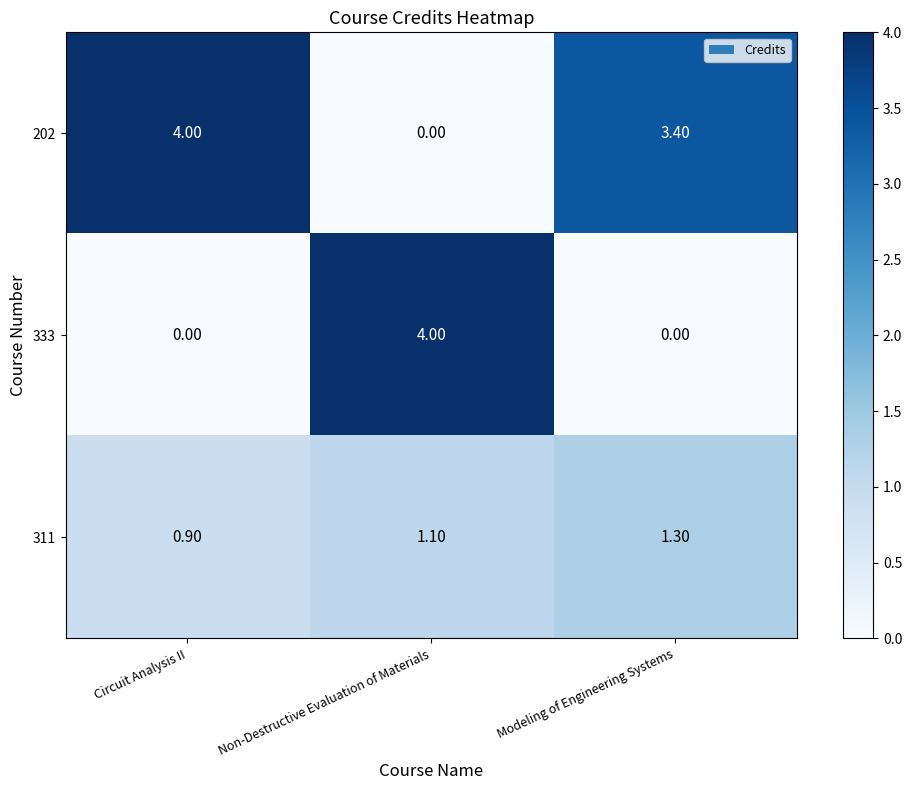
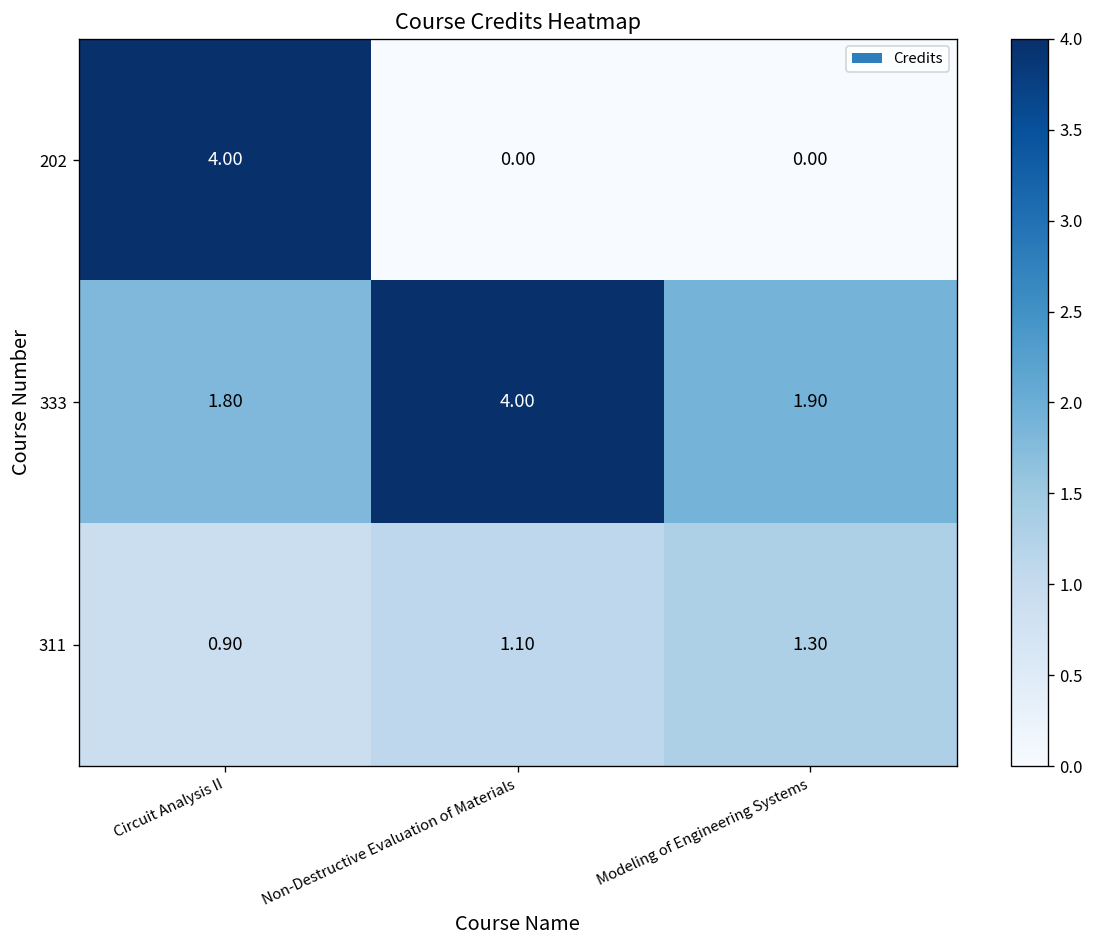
  {
    "202": {
      "Circuit Analysis II": 4.00,
      "Non-Destructive Evaluation of Materials": 0.00,
-     "Modeling of Engineering Systems": 3.40
+     "Modeling of Engineering Systems": 0.00
    },
    "333": {
-     "Circuit Analysis II": 0.00,
+     "Circuit Analysis II": 1.80,
      "Non-Destructive Evaluation of Materials": 4.00,
-     "Modeling of Engineering Systems": 0.00
+     "Modeling of Engineering Systems": 1.90
    },
    "311": {
      "Circuit Analysis II": 0.90,
      "Non-Destructive Evaluation of Materials": 1.10,
      "Modeling of Engineering Systems": 1.30
    }
  }
